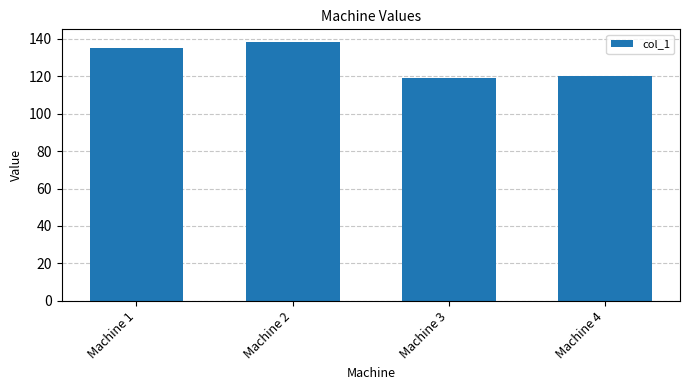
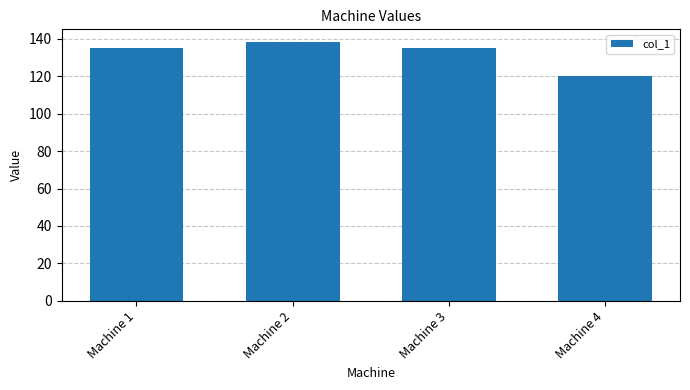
  {
    "Machine 1": 135,
    "Machine 2": 138,
-   "Machine 3": 119,
+   "Machine 3": 135,
    "Machine 4": 120
  }
